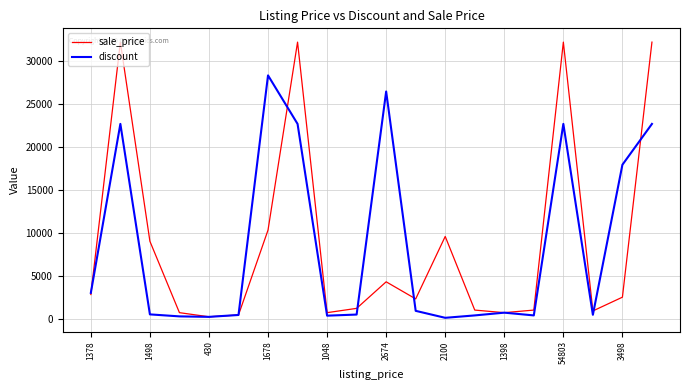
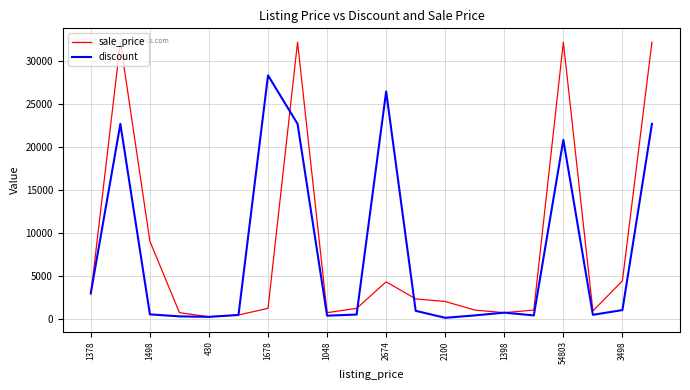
  {
    "sale_price": {
      "1498": 9000,
-     "1678": 10000,
+     "1678": 1000,
      "1048": 1000,
      "2674": 4000,
-     "2100": 10000,
+     "2100": 2000,
      "54803": 32000,
-     "3498": 2000
+     "3498": 4000
    },
    "discount": {
      "1498": 0,
      "1678": 28000,
      "1048": 0,
      "2674": 26000,
      "2100": 0,
-     "54803": 23000,
-     "3498": 18000
+     "54803": 21000,
+     "3498": 1000
    }
  }
